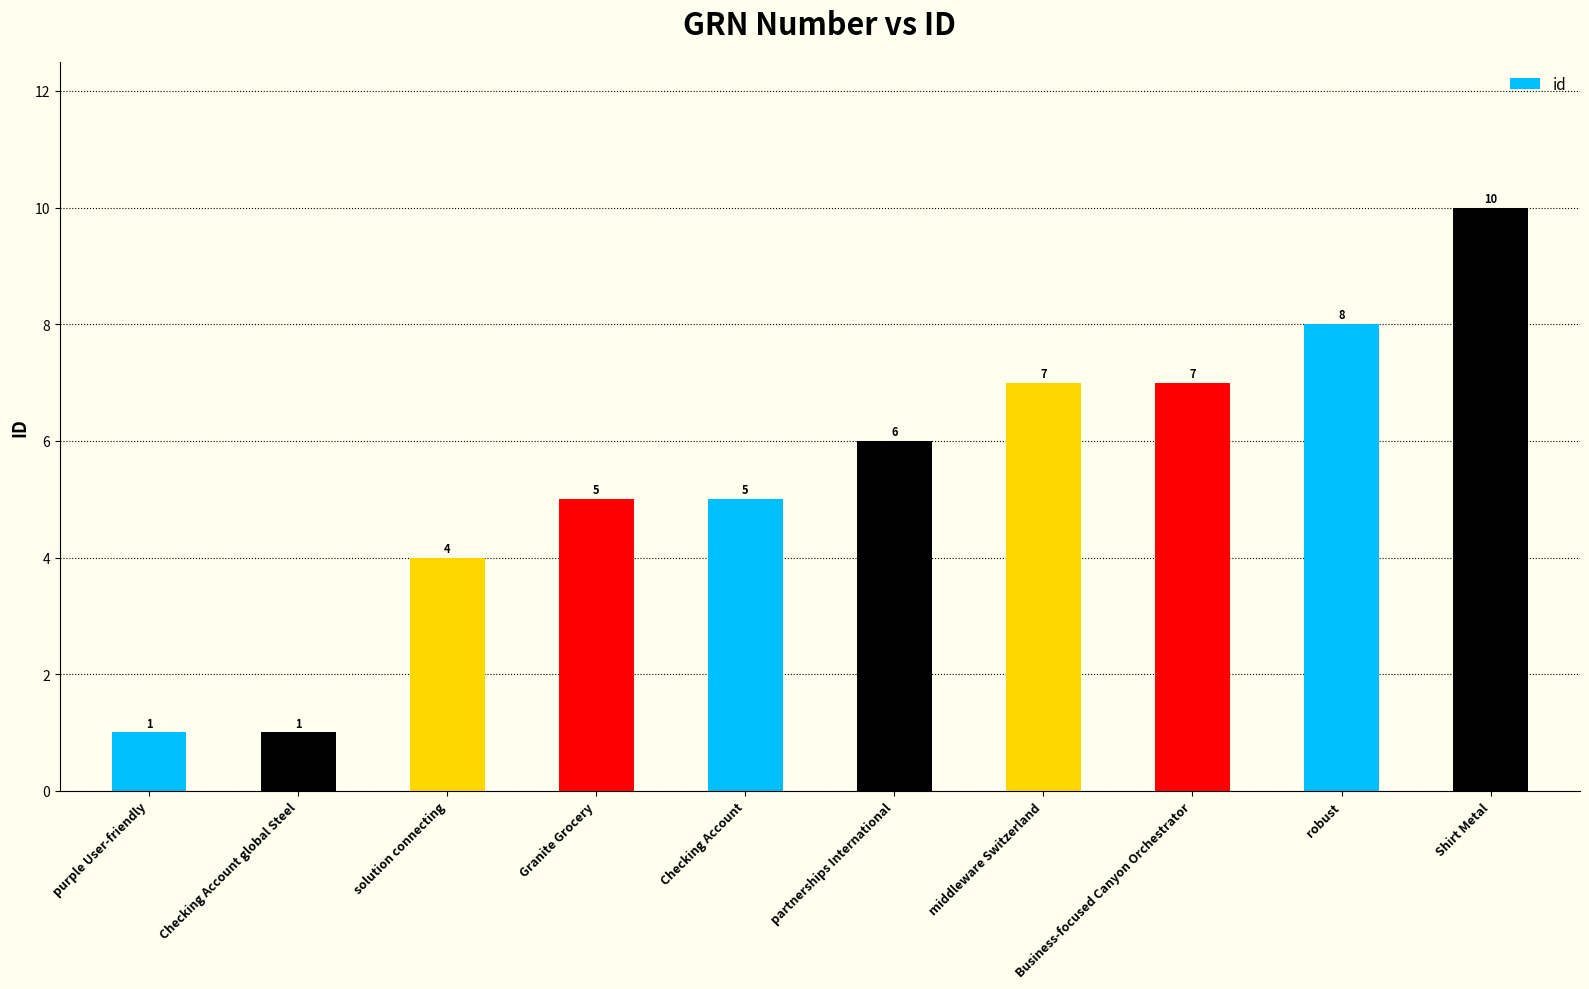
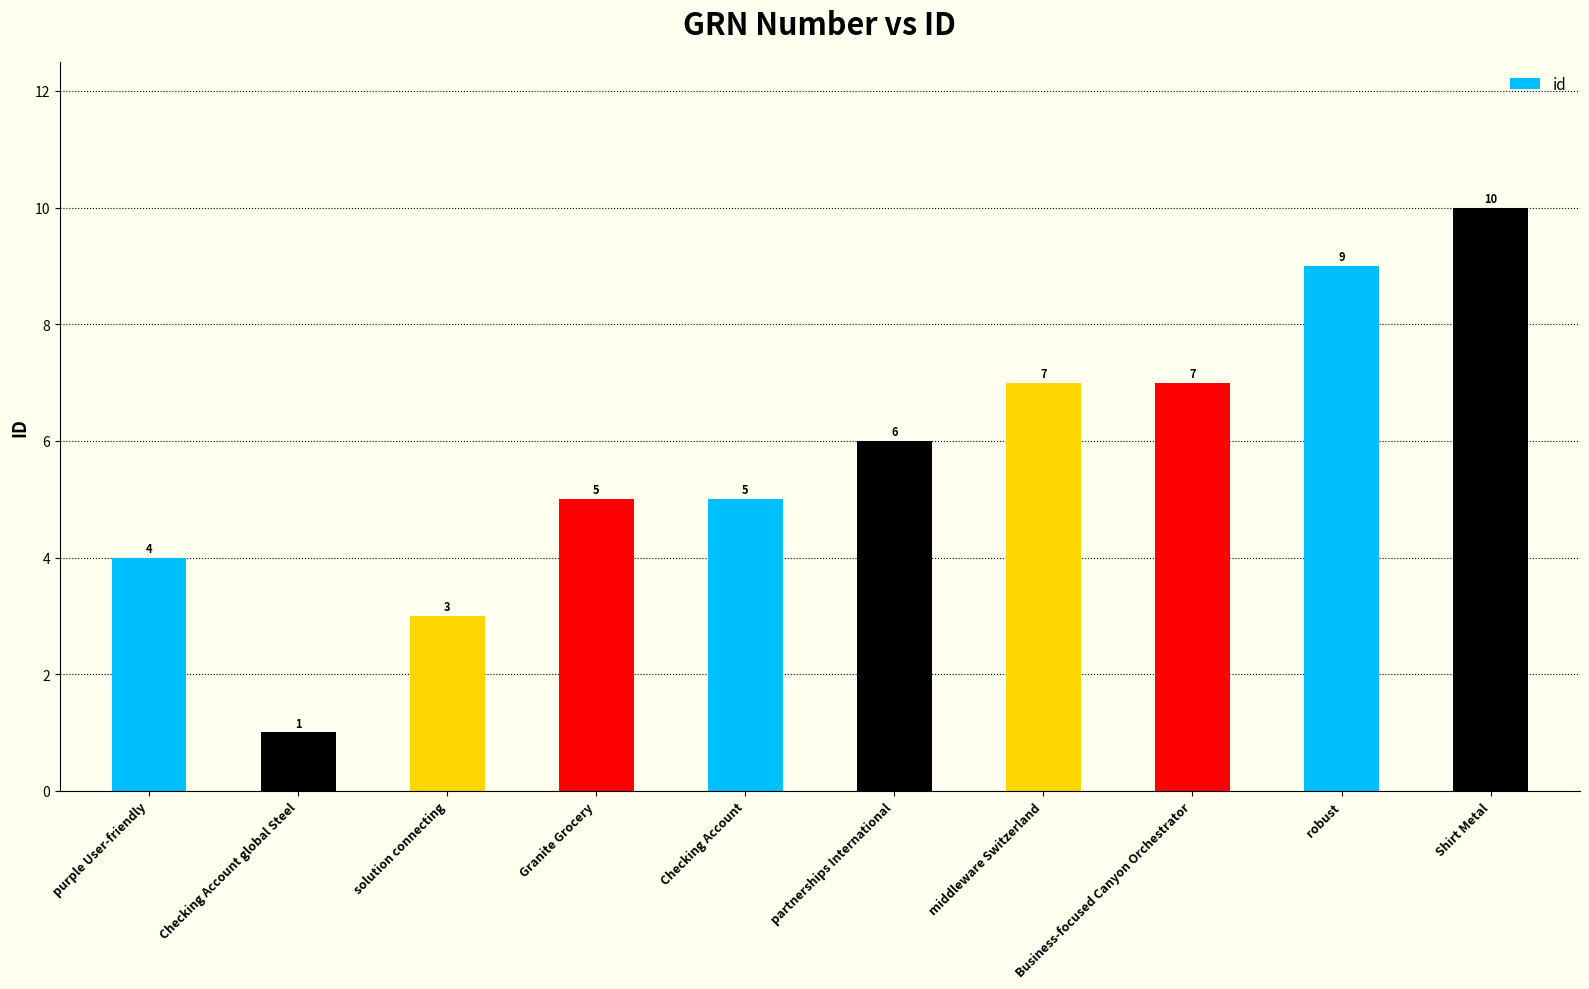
  {
-   "purple User-friendly": 1,
+   "purple User-friendly": 4,
    "Checking Account global Steel": 1,
-   "solution connecting": 4,
+   "solution connecting": 3,
    "Granite Grocery": 5,
    "Checking Account": 5,
    "partnerships International": 6,
    "middleware Switzerland": 7,
    "Business-focused Canyon Orchestrator": 7,
-   "robust": 8,
+   "robust": 9,
    "Shirt Metal": 10
  }
